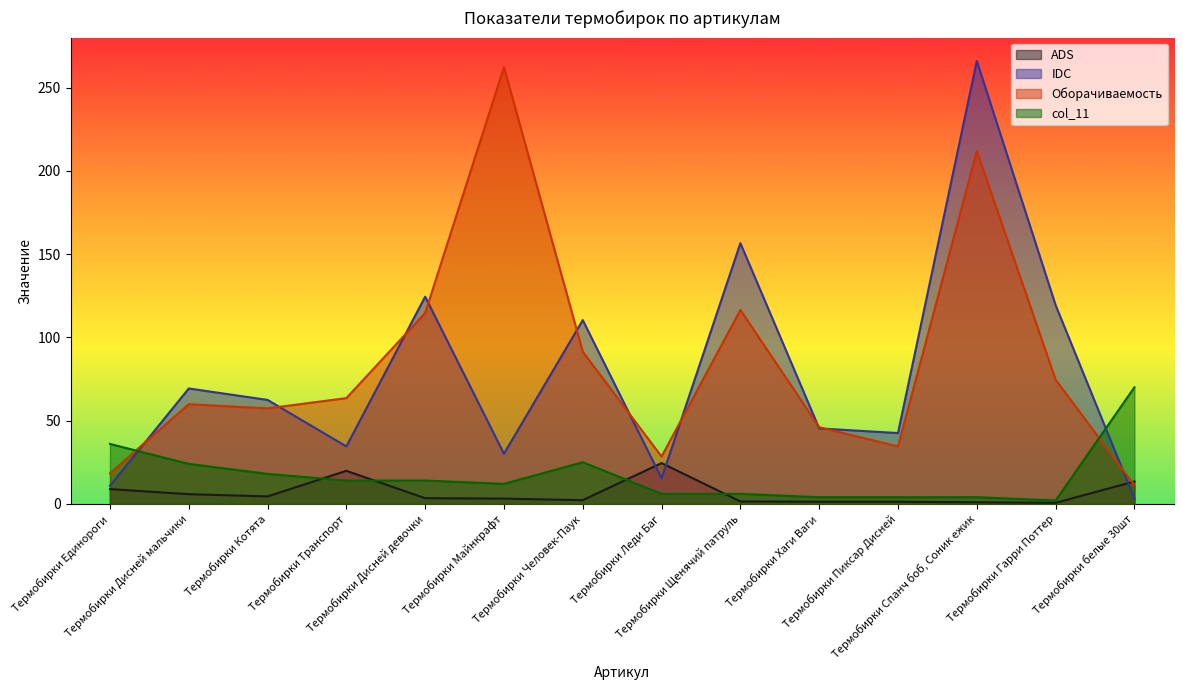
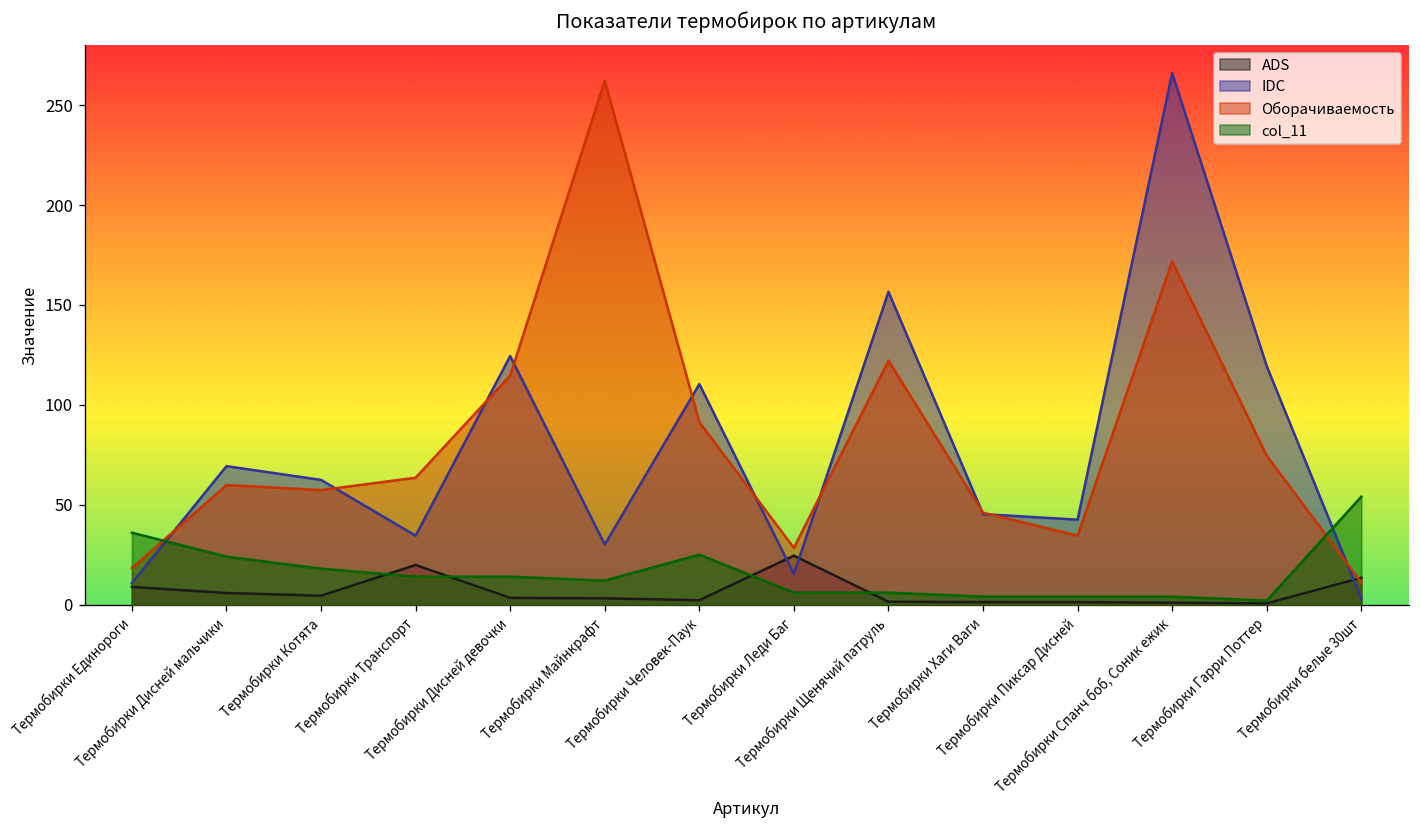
  {
    "ADS": {
      "Термобирки Единороги": 9,
      "Термобирки Дисней мальчики": 6,
      "Термобирки Котята": 4,
      "Термобирки Транспорт": 20,
      "Термобирки Дисней девочки": 3,
      "Термобирки Майнкрафт": 3,
      "Термобирки Человек-Паук": 2,
      "Термобирки Леди Баг": 25,
      "Термобирки Щенячий патруль": 1,
      "Термобирки Хаги Ваги": 1,
      "Термобирки Пиксар Дисней": 1,
      "Термобирки Спанч боб, Соник ежик": 1,
      "Термобирки белые 30шт": 13
    },
    "IDC": {
      "Термобирки Единороги": 11,
      "Термобирки Дисней мальчики": 69,
      "Термобирки Котята": 62,
      "Термобирки Транспорт": 35,
      "Термобирки Дисней девочки": 124,
      "Термобирки Майнкрафт": 30,
      "Термобирки Человек-Паук": 110,
      "Термобирки Леди Баг": 15,
      "Термобирки Щенячий патруль": 157,
      "Термобирки Пиксар Дисней": 43,
      "Термобирки Спанч боб, Соник ежик": 266,
      "Термобирки Гарри Поттер": 119,
      "Термобирки белые 30шт": 3
    },
    "Оборачиваемость": {
      "Термобирки Единороги": 18,
      "Термобирки Дисней мальчики": 60,
      "Термобирки Котята": 57,
      "Термобирки Транспорт": 64,
      "Термобирки Дисней девочки": 115,
      "Термобирки Майнкрафт": 262,
      "Термобирки Человек-Паук": 91,
      "Термобирки Леди Баг": 28,
-     "Термобирки Щенячий патруль": 116,
+     "Термобирки Щенячий патруль": 122,
      "Термобирки Пиксар Дисней": 35,
-     "Термобирки Спанч боб, Соник ежик": 212,
+     "Термобирки Спанч боб, Соник ежик": 172,
      "Термобирки Гарри Поттер": 75,
      "Термобирки белые 30шт": 11
    },
    "col_11": {
      "Термобирки Единороги": 36,
      "Термобирки Дисней мальчики": 24,
      "Термобирки Котята": 18,
      "Термобирки Транспорт": 14,
      "Термобирки Дисней девочки": 14,
      "Термобирки Майнкрафт": 12,
      "Термобирки Человек-Паук": 25,
      "Термобирки Леди Баг": 6,
      "Термобирки Щенячий патруль": 6,
      "Термобирки Хаги Ваги": 4,
      "Термобирки Пиксар Дисней": 4,
      "Термобирки Спанч боб, Соник ежик": 4,
-     "Термобирки белые 30шт": 70
+     "Термобирки белые 30шт": 54
    }
  }
